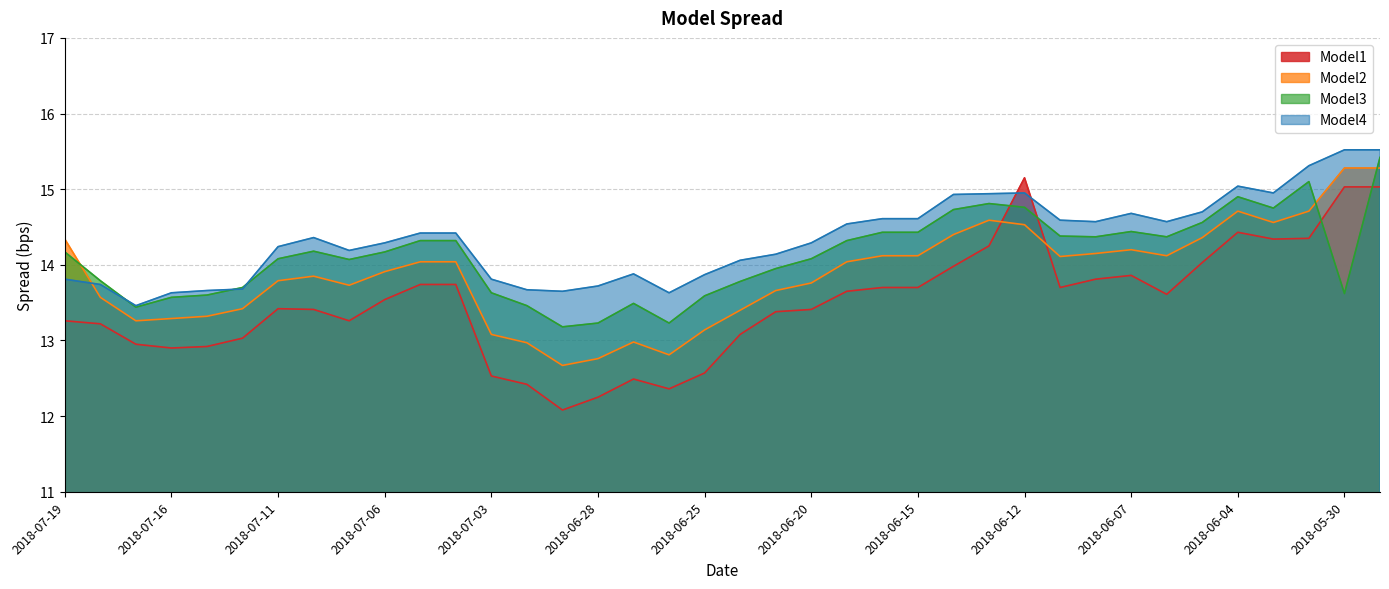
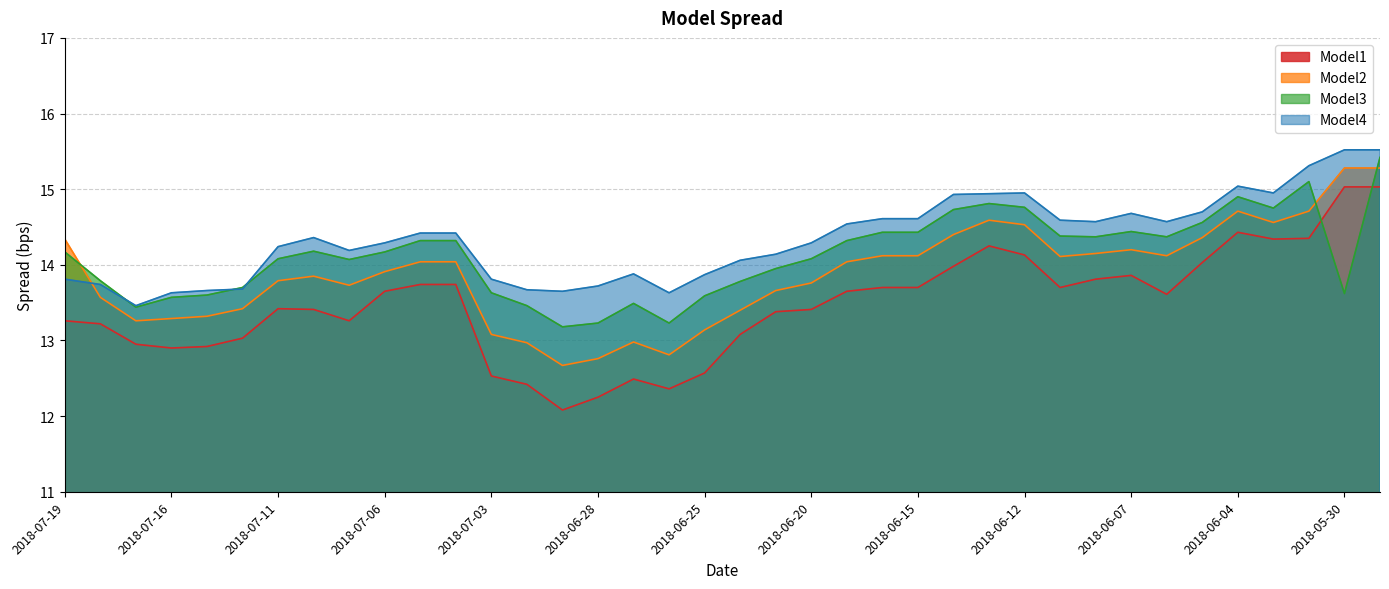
  {
    "Model1": {
      "2018-07-19": 13.3,
      "2018-07-16": 12.9,
      "2018-07-11": 13.4,
-     "2018-07-06": 13.5,
+     "2018-07-06": 13.7,
      "2018-07-03": 12.5,
      "2018-06-28": 12.3,
      "2018-06-25": 12.6,
      "2018-06-20": 13.4,
      "2018-06-15": 13.7,
-     "2018-06-12": 15.2,
+     "2018-06-12": 14.1,
      "2018-06-07": 13.9,
      "2018-06-04": 14.4,
      "2018-05-30": 15.0
    },
    "Model2": {
      "2018-07-19": 14.3,
      "2018-07-16": 13.3,
      "2018-07-11": 13.8,
      "2018-07-06": 13.9,
      "2018-07-03": 13.1,
      "2018-06-28": 12.8,
      "2018-06-25": 13.1,
      "2018-06-20": 13.8,
      "2018-06-15": 14.1,
      "2018-06-12": 14.5,
      "2018-06-07": 14.2,
      "2018-06-04": 14.7,
      "2018-05-30": 15.3
    },
    "Model3": {
      "2018-07-19": 14.2,
      "2018-07-16": 13.6,
      "2018-07-11": 14.1,
      "2018-07-06": 14.2,
      "2018-07-03": 13.6,
      "2018-06-28": 13.2,
      "2018-06-25": 13.6,
      "2018-06-20": 14.1,
      "2018-06-15": 14.4,
      "2018-06-12": 14.8,
      "2018-06-07": 14.4,
      "2018-06-04": 14.9,
      "2018-05-30": 13.6
    },
    "Model4": {
      "2018-07-19": 13.8,
      "2018-07-16": 13.6,
      "2018-07-11": 14.2,
      "2018-07-06": 14.3,
      "2018-07-03": 13.8,
      "2018-06-28": 13.7,
      "2018-06-25": 13.9,
      "2018-06-20": 14.3,
      "2018-06-15": 14.6,
      "2018-06-12": 15.0,
      "2018-06-07": 14.7,
      "2018-06-04": 15.0,
      "2018-05-30": 15.5
    }
  }
